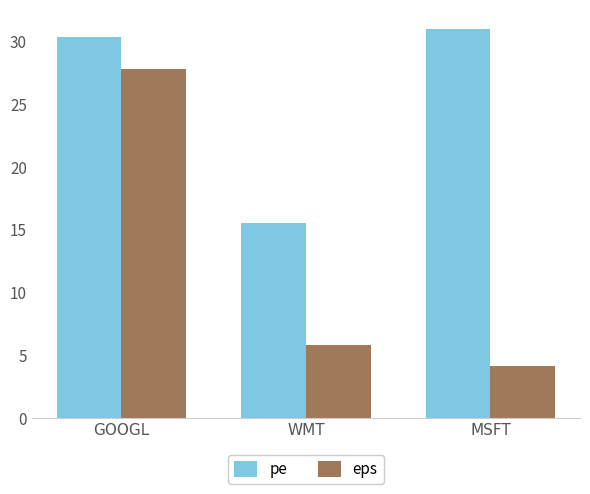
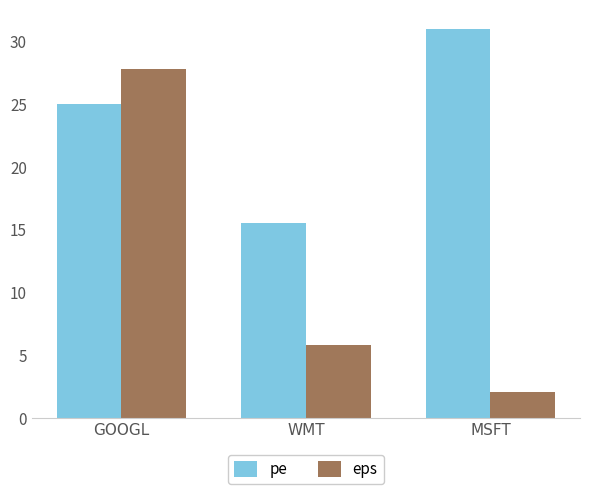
  {
    "pe": {
-     "GOOGL": 30.4,
+     "GOOGL": 25.0,
      "WMT": 15.5,
      "MSFT": 31.0
    },
    "eps": {
      "GOOGL": 27.8,
      "WMT": 5.8,
-     "MSFT": 4.2
+     "MSFT": 2.1
    }
  }
